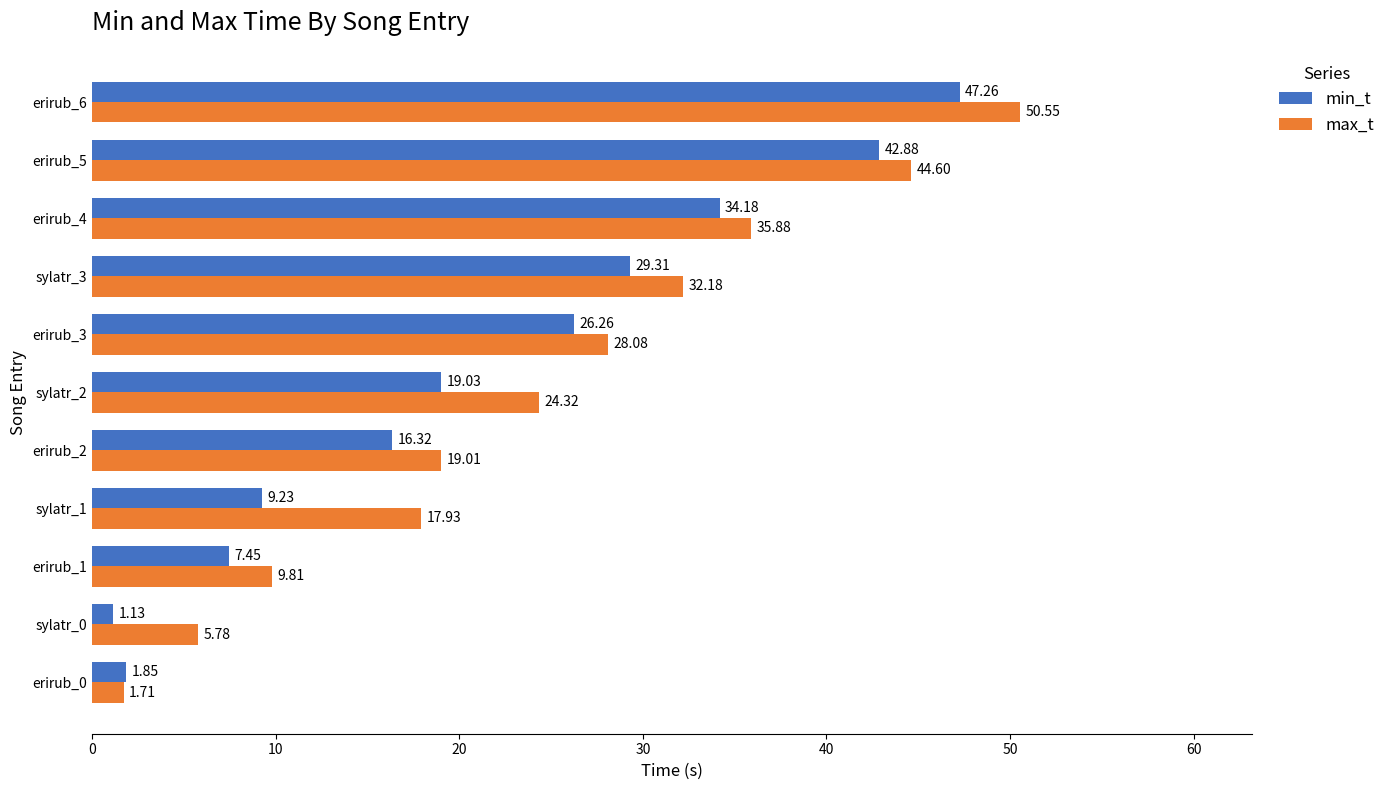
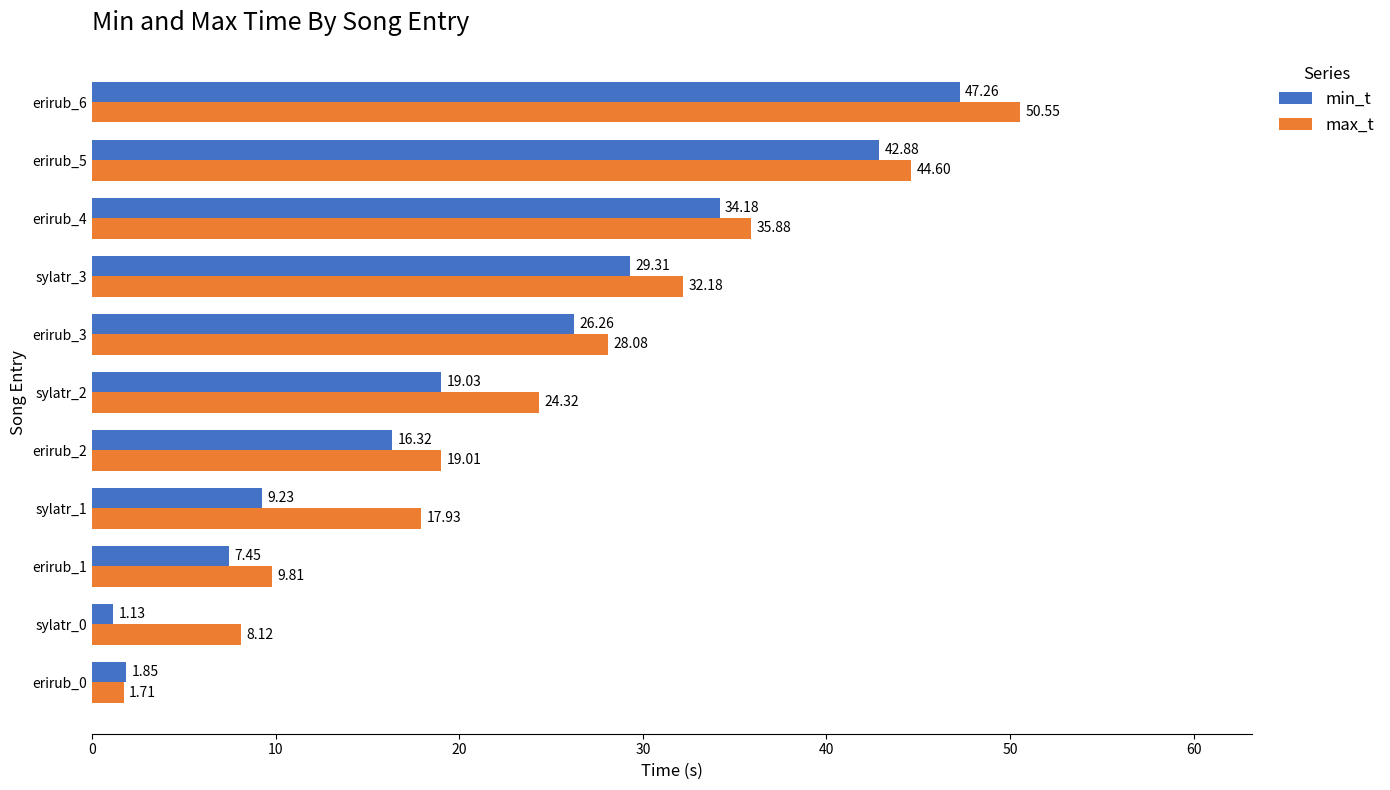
  {
    "min_t": {
      "erirub_6": 47.26,
      "erirub_5": 42.88,
      "erirub_4": 34.18,
      "sylatr_3": 29.31,
      "erirub_3": 26.26,
      "sylatr_2": 19.03,
      "erirub_2": 16.32,
      "sylatr_1": 9.23,
      "erirub_1": 7.45,
      "sylatr_0": 1.13,
      "erirub_0": 1.85
    },
    "max_t": {
      "erirub_6": 50.55,
      "erirub_5": 44.60,
      "erirub_4": 35.88,
      "sylatr_3": 32.18,
      "erirub_3": 28.08,
      "sylatr_2": 24.32,
      "erirub_2": 19.01,
      "sylatr_1": 17.93,
      "erirub_1": 9.81,
-     "sylatr_0": 5.78,
+     "sylatr_0": 8.12,
      "erirub_0": 1.71
    }
  }
